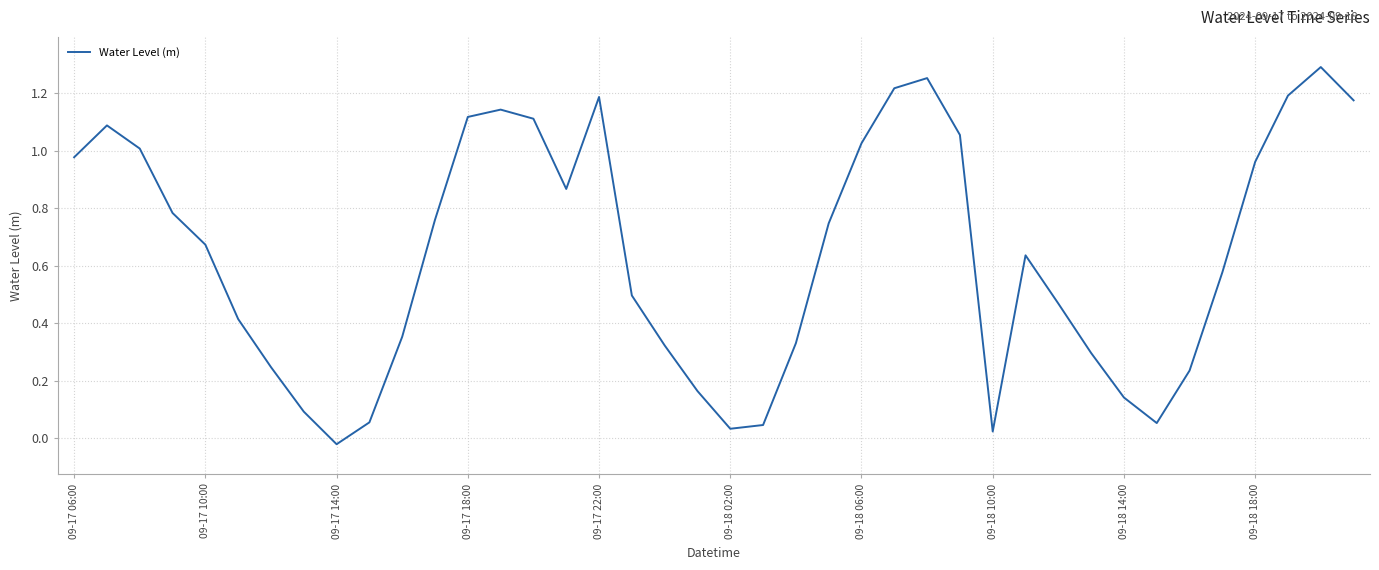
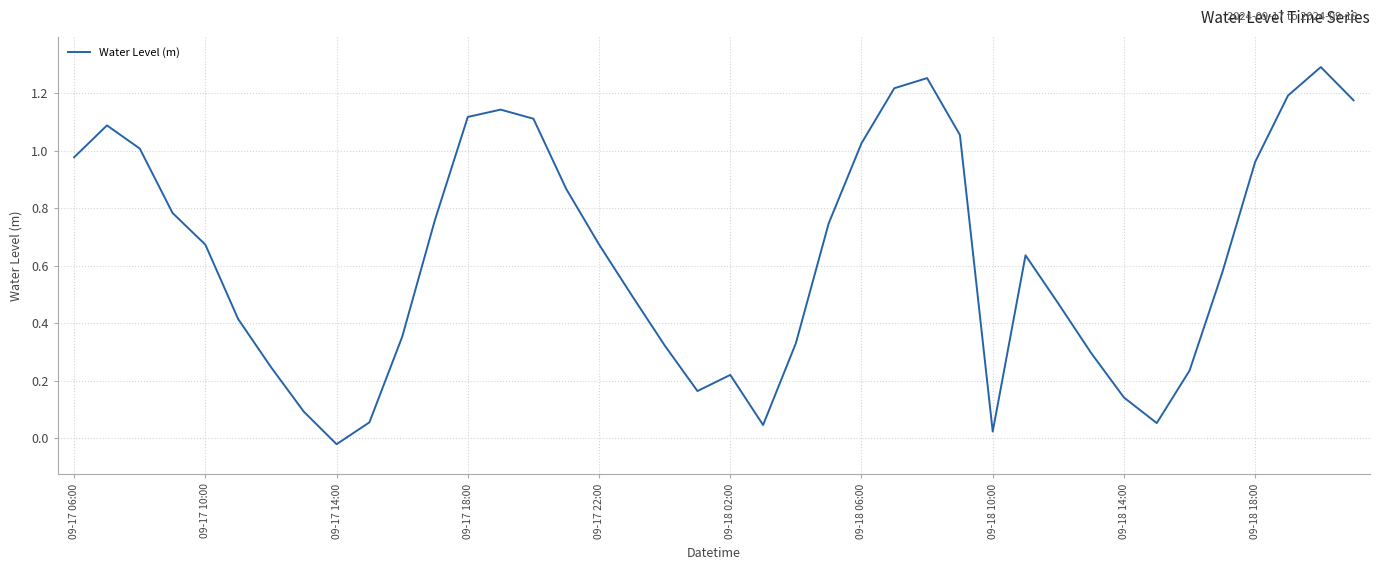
  {
    "09-17 06:00": 0.98,
    "09-17 10:00": 0.67,
    "09-17 14:00": -0.02,
    "09-17 18:00": 1.12,
-   "09-17 22:00": 1.19,
-   "09-18 02:00": 0.03,
+   "09-17 22:00": 0.67,
+   "09-18 02:00": 0.22,
    "09-18 06:00": 1.03,
    "09-18 10:00": 0.02,
    "09-18 14:00": 0.14,
    "09-18 18:00": 0.96
  }
